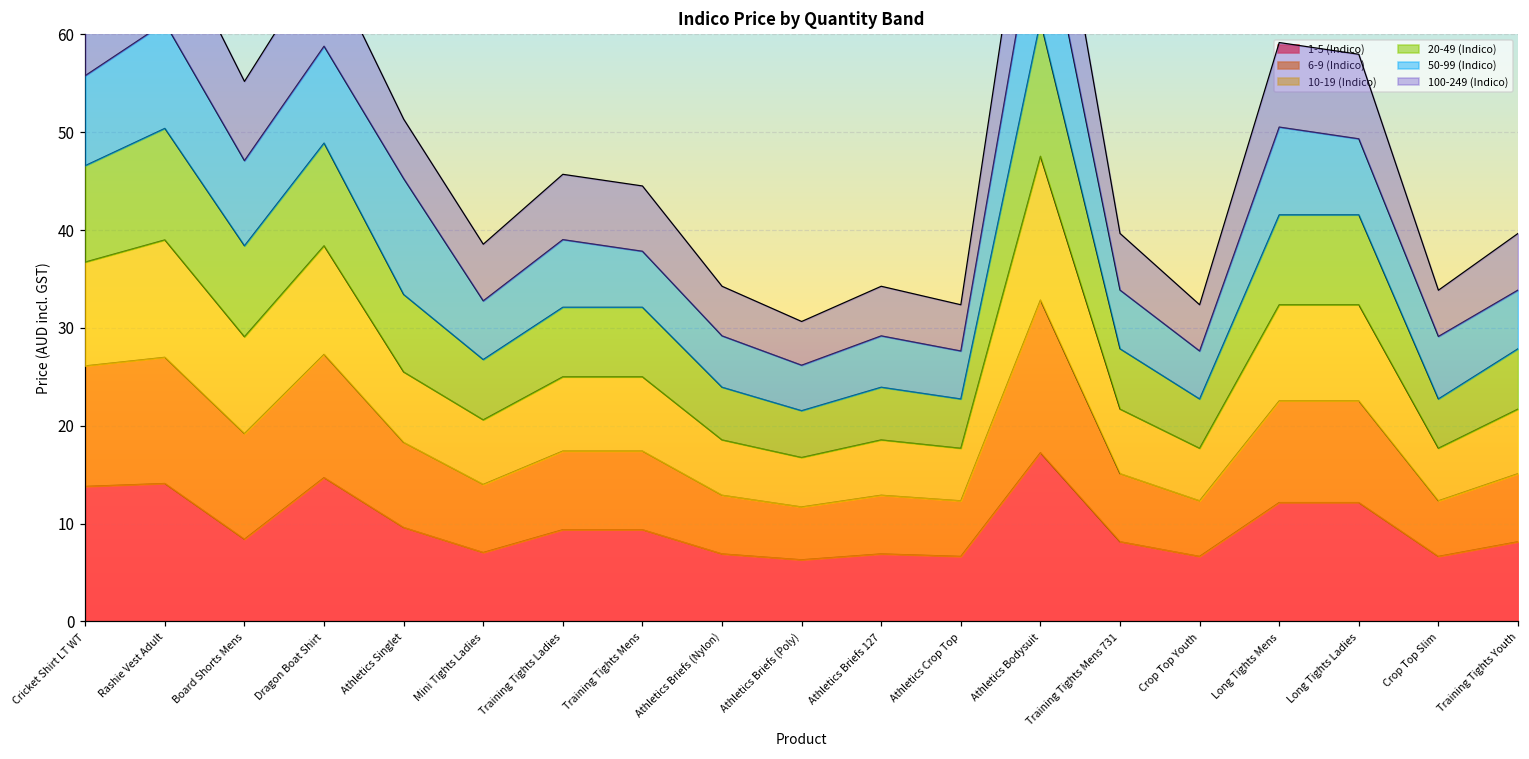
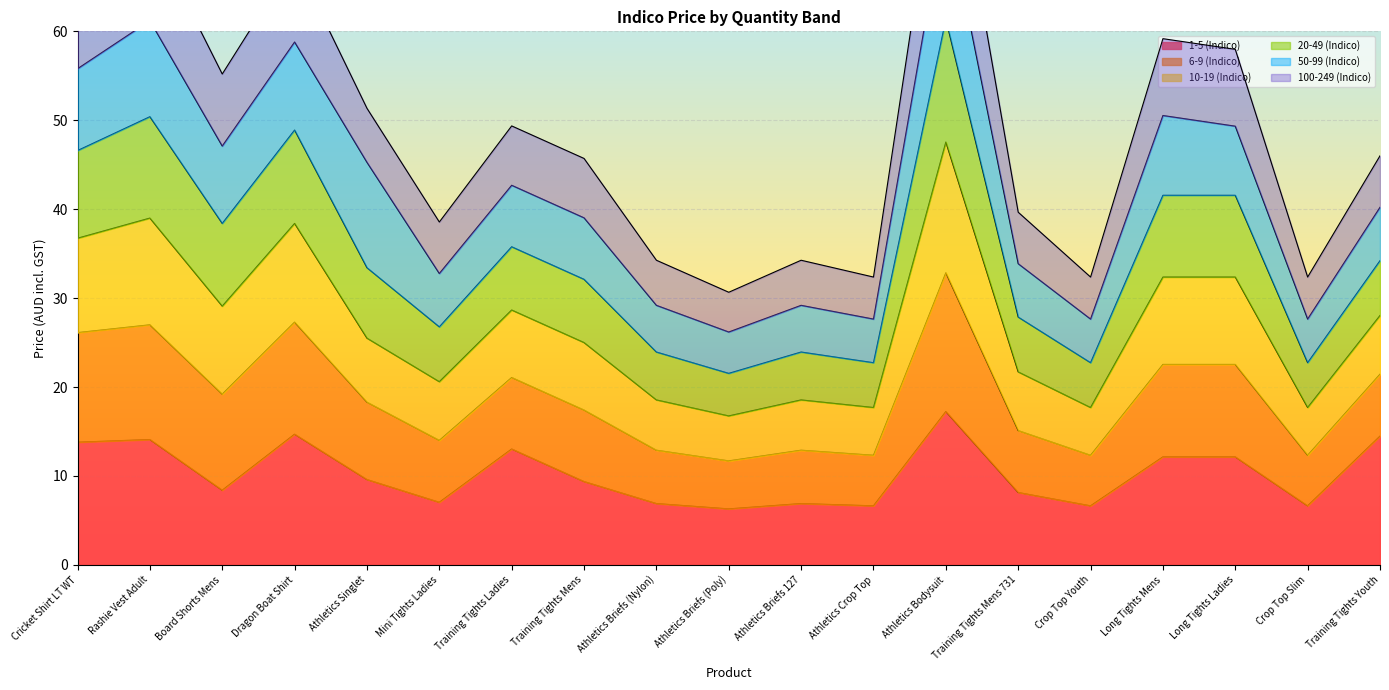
  {
    "1-5 (Indico)": {
      "Cricket Shirt LT WT": 14,
      "Rashie Vest Adult": 14,
      "Board Shorts Mens": 8,
      "Dragon Boat Shirt": 15,
      "Athletics Singlet": 10,
      "Mini Tights Ladies": 7,
-     "Training Tights Ladies": 9,
+     "Training Tights Ladies": 13,
      "Training Tights Mens": 9,
      "Athletics Briefs (Nylon)": 7,
      "Athletics Briefs (Poly)": 6,
      "Athletics Briefs 127": 7,
      "Athletics Crop Top": 7,
      "Athletics Bodysuit": 17,
      "Training Tights Mens 731": 8,
      "Crop Top Youth": 7,
      "Long Tights Mens": 12,
      "Long Tights Ladies": 12,
      "Crop Top Slim": 7,
-     "Training Tights Youth": 8
+     "Training Tights Youth": 14
    },
    "6-9 (Indico)": {
      "Cricket Shirt LT WT": 12,
      "Rashie Vest Adult": 13,
      "Board Shorts Mens": 11,
      "Dragon Boat Shirt": 13,
      "Athletics Singlet": 9,
      "Mini Tights Ladies": 7,
      "Training Tights Ladies": 8,
      "Training Tights Mens": 8,
      "Athletics Briefs (Nylon)": 6,
      "Athletics Briefs (Poly)": 5,
      "Athletics Briefs 127": 6,
      "Athletics Crop Top": 6,
      "Athletics Bodysuit": 16,
      "Training Tights Mens 731": 7,
      "Crop Top Youth": 6,
      "Long Tights Mens": 10,
      "Long Tights Ladies": 10,
      "Crop Top Slim": 6,
      "Training Tights Youth": 7
    },
    "10-19 (Indico)": {
      "Cricket Shirt LT WT": 11,
      "Rashie Vest Adult": 12,
      "Board Shorts Mens": 10,
      "Dragon Boat Shirt": 11,
      "Athletics Singlet": 7,
      "Mini Tights Ladies": 7,
      "Training Tights Ladies": 8,
      "Training Tights Mens": 8,
      "Athletics Briefs (Nylon)": 6,
      "Athletics Briefs (Poly)": 5,
      "Athletics Briefs 127": 6,
      "Athletics Crop Top": 5,
      "Athletics Bodysuit": 15,
      "Training Tights Mens 731": 7,
      "Crop Top Youth": 5,
      "Long Tights Mens": 10,
      "Long Tights Ladies": 10,
      "Crop Top Slim": 5,
      "Training Tights Youth": 7
    },
    "20-49 (Indico)": {
      "Cricket Shirt LT WT": 10,
      "Rashie Vest Adult": 11,
      "Board Shorts Mens": 9,
      "Dragon Boat Shirt": 11,
      "Athletics Singlet": 8,
      "Mini Tights Ladies": 6,
      "Training Tights Ladies": 7,
      "Training Tights Mens": 7,
      "Athletics Briefs (Nylon)": 5,
      "Athletics Briefs (Poly)": 5,
      "Athletics Briefs 127": 5,
      "Athletics Crop Top": 5,
      "Training Tights Mens 731": 6,
      "Crop Top Youth": 5,
      "Long Tights Mens": 9,
      "Long Tights Ladies": 9,
      "Crop Top Slim": 5,
      "Training Tights Youth": 6
    },
    "50-99 (Indico)": {
      "Cricket Shirt LT WT": 9,
      "Board Shorts Mens": 9,
      "Dragon Boat Shirt": 10,
      "Athletics Singlet": 12,
      "Mini Tights Ladies": 6,
      "Training Tights Ladies": 7,
-     "Training Tights Mens": 6,
+     "Training Tights Mens": 7,
      "Athletics Briefs (Nylon)": 5,
      "Athletics Briefs (Poly)": 5,
      "Athletics Briefs 127": 5,
      "Athletics Crop Top": 5,
      "Training Tights Mens 731": 6,
      "Crop Top Youth": 5,
      "Long Tights Mens": 9,
      "Long Tights Ladies": 8,
-     "Crop Top Slim": 6,
+     "Crop Top Slim": 5,
      "Training Tights Youth": 6
    },
    "100-249 (Indico)": {
      "Board Shorts Mens": 8,
      "Athletics Singlet": 6,
      "Mini Tights Ladies": 6,
      "Training Tights Ladies": 7,
      "Training Tights Mens": 7,
      "Athletics Briefs (Nylon)": 5,
      "Athletics Briefs (Poly)": 4,
      "Athletics Briefs 127": 5,
      "Athletics Crop Top": 5,
      "Training Tights Mens 731": 6,
      "Crop Top Youth": 5,
      "Crop Top Slim": 5,
      "Training Tights Youth": 6
    }
  }
